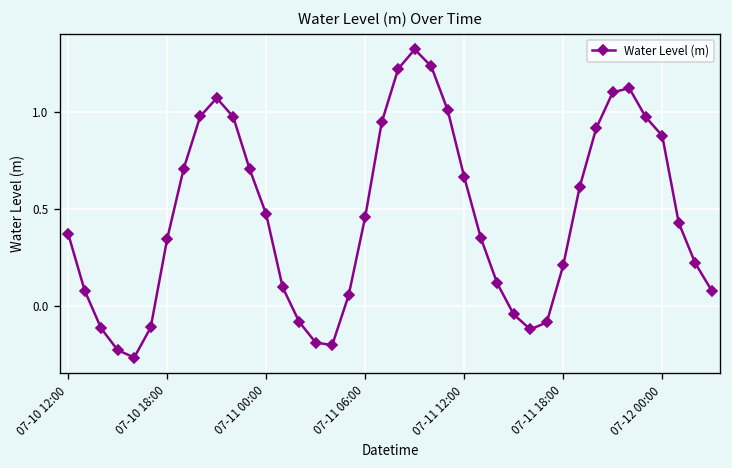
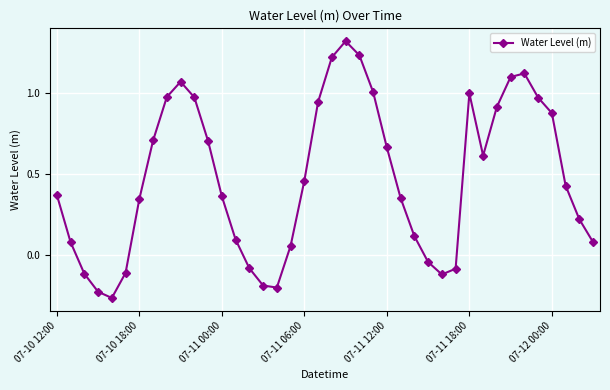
  {
    "07-10 12:00": 0.37,
    "07-10 18:00": 0.34,
-   "07-11 00:00": 0.47,
+   "07-11 00:00": 0.36,
    "07-11 06:00": 0.46,
    "07-11 12:00": 0.66,
-   "07-11 18:00": 0.21,
+   "07-11 18:00": 1.00,
    "07-12 00:00": 0.88
  }
